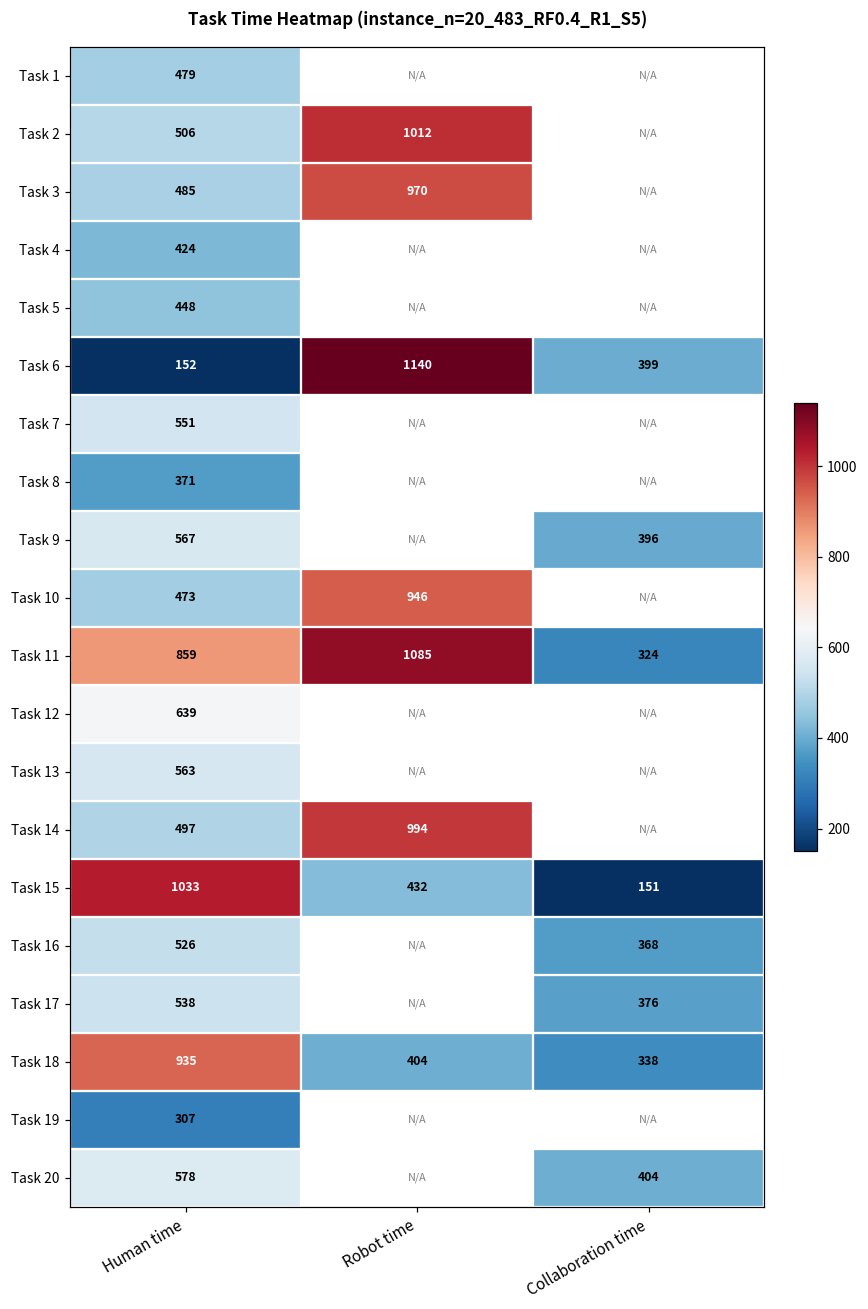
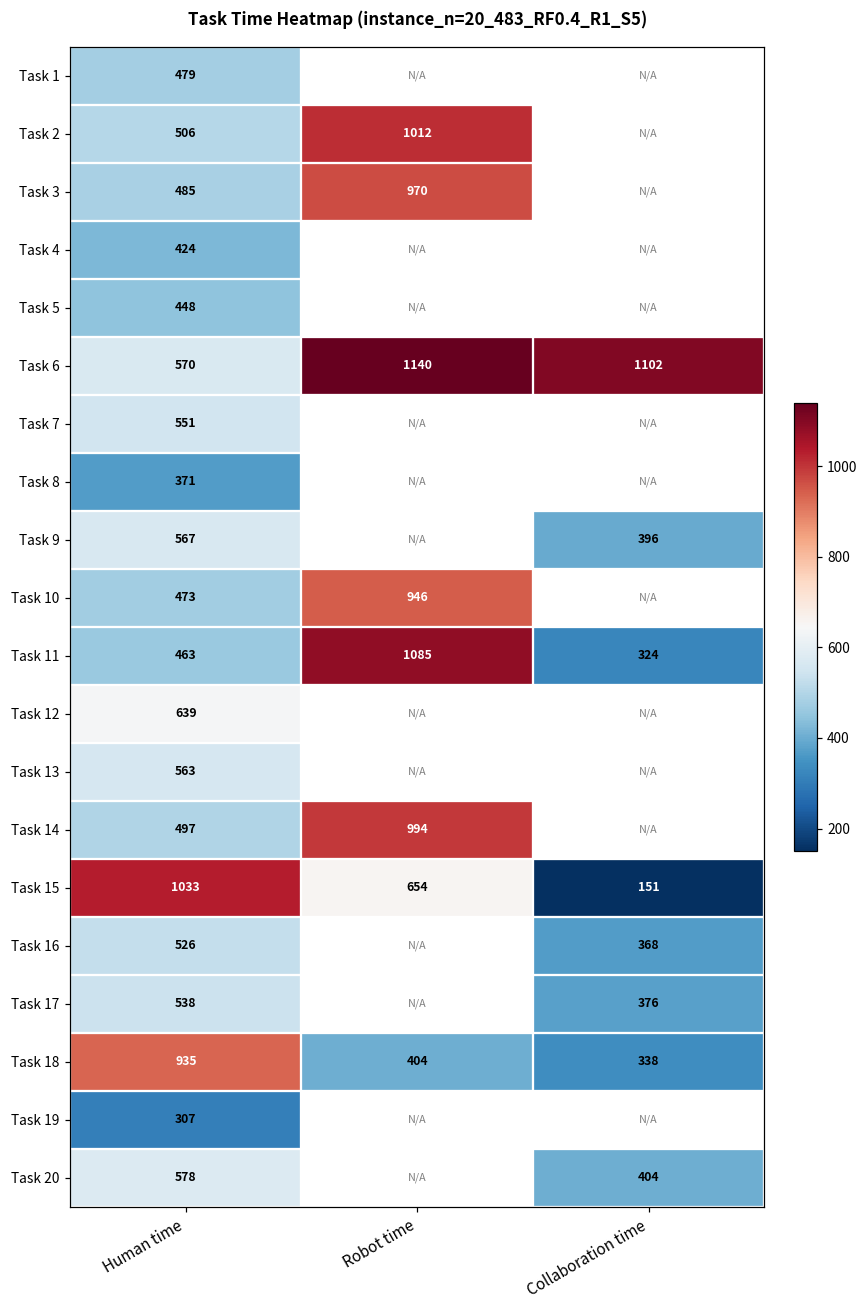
  {
    "Task 1": {
      "Human time": 479
    },
    "Task 2": {
      "Human time": 506,
      "Robot time": 1012
    },
    "Task 3": {
      "Human time": 485,
      "Robot time": 970
    },
    "Task 4": {
      "Human time": 424
    },
    "Task 5": {
      "Human time": 448
    },
    "Task 6": {
-     "Human time": 152,
+     "Human time": 570,
      "Robot time": 1140,
-     "Collaboration time": 399
+     "Collaboration time": 1102
    },
    "Task 7": {
      "Human time": 551
    },
    "Task 8": {
      "Human time": 371
    },
    "Task 9": {
      "Human time": 567,
      "Collaboration time": 396
    },
    "Task 10": {
      "Human time": 473,
      "Robot time": 946
    },
    "Task 11": {
-     "Human time": 859,
+     "Human time": 463,
      "Robot time": 1085,
      "Collaboration time": 324
    },
    "Task 12": {
      "Human time": 639
    },
    "Task 13": {
      "Human time": 563
    },
    "Task 14": {
      "Human time": 497,
      "Robot time": 994
    },
    "Task 15": {
      "Human time": 1033,
-     "Robot time": 432,
+     "Robot time": 654,
      "Collaboration time": 151
    },
    "Task 16": {
      "Human time": 526,
      "Collaboration time": 368
    },
    "Task 17": {
      "Human time": 538,
      "Collaboration time": 376
    },
    "Task 18": {
      "Human time": 935,
      "Robot time": 404,
      "Collaboration time": 338
    },
    "Task 19": {
      "Human time": 307
    },
    "Task 20": {
      "Human time": 578,
      "Collaboration time": 404
    }
  }
